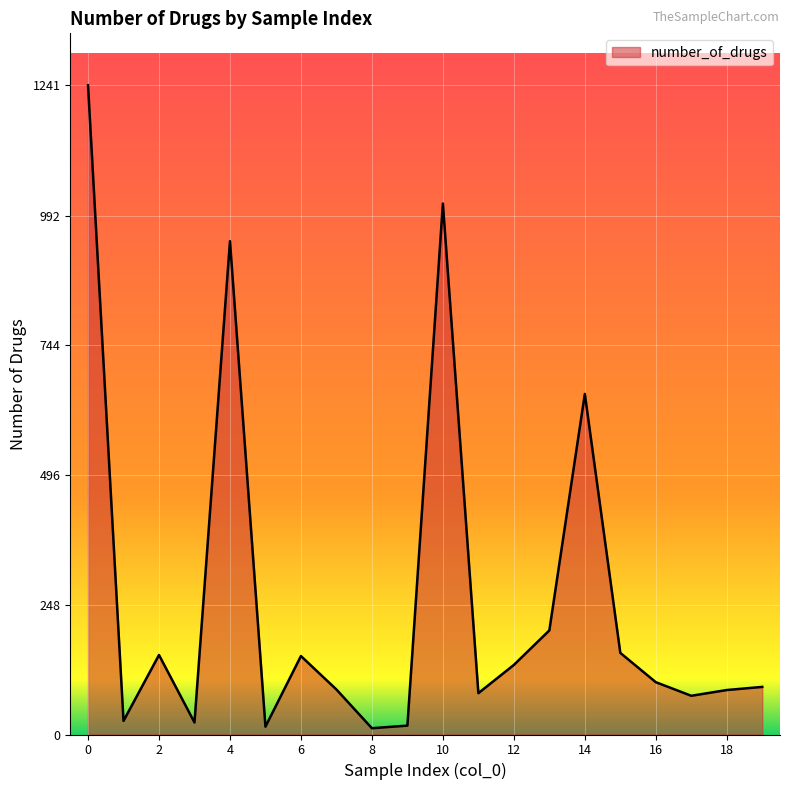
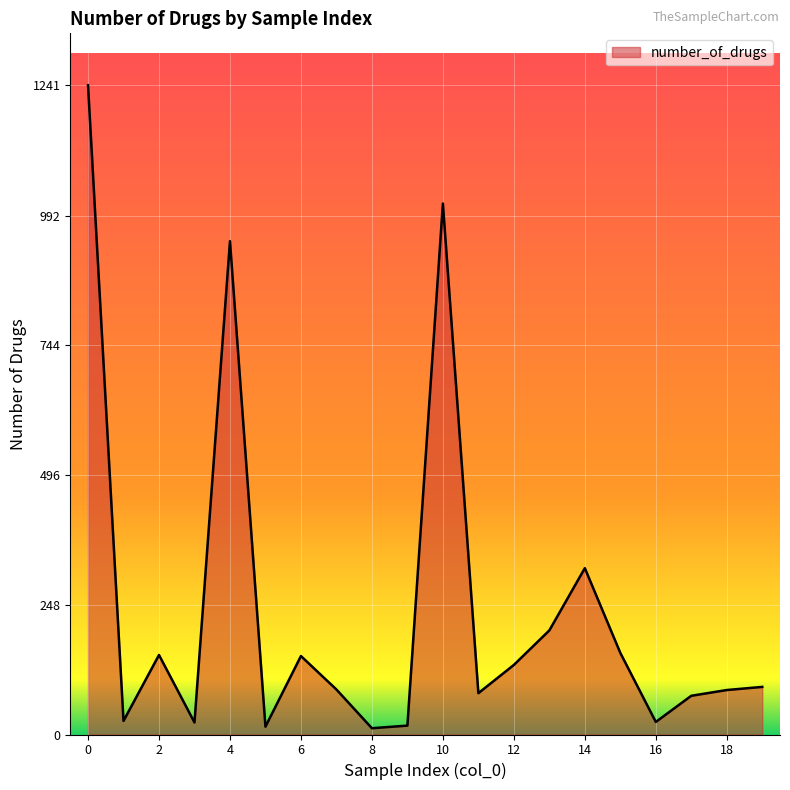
  {
    "0": 1240,
    "2": 150,
    "4": 940,
    "6": 150,
    "8": 10,
    "10": 1020,
    "12": 130,
-   "14": 650,
-   "16": 100,
+   "14": 320,
+   "16": 20,
    "18": 90
  }
